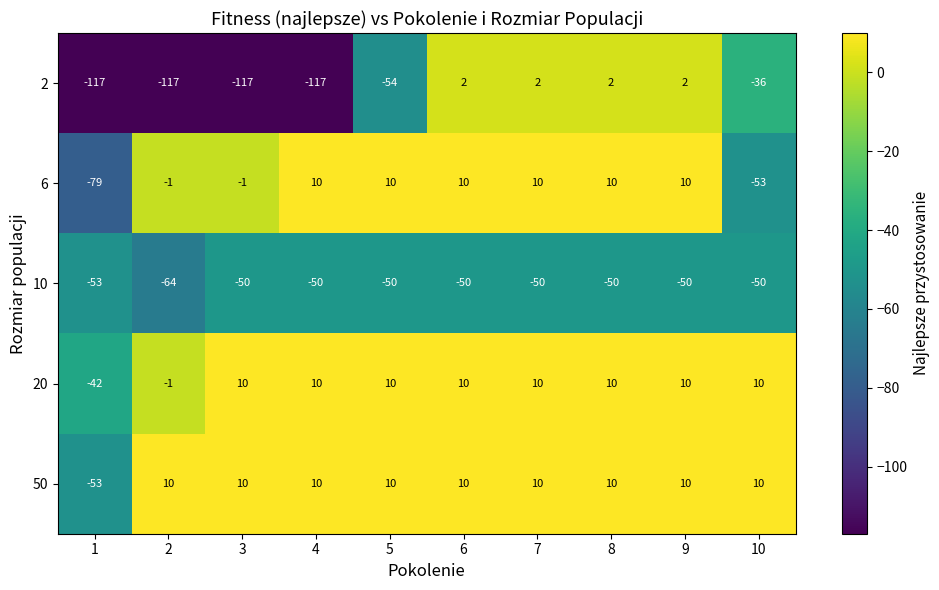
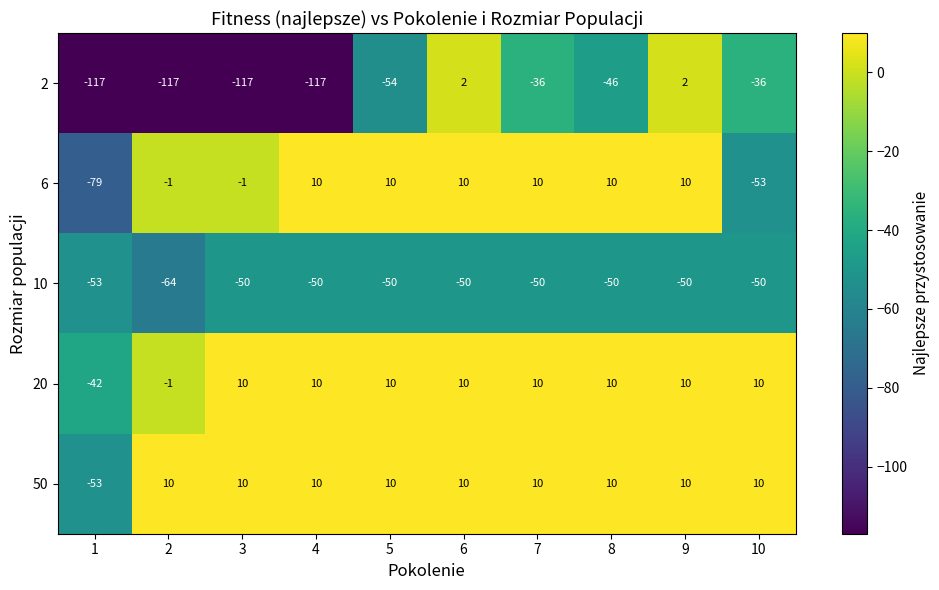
  {
    "2": {
      "1": -117,
      "2": -117,
      "3": -117,
      "4": -117,
      "5": -54,
      "6": 2,
-     "7": 2,
-     "8": 2,
+     "7": -36,
+     "8": -46,
      "9": 2,
      "10": -36
    },
    "6": {
      "1": -79,
      "2": -1,
      "3": -1,
      "4": 10,
      "5": 10,
      "6": 10,
      "7": 10,
      "8": 10,
      "9": 10,
      "10": -53
    },
    "10": {
      "1": -53,
      "2": -64,
      "3": -50,
      "4": -50,
      "5": -50,
      "6": -50,
      "7": -50,
      "8": -50,
      "9": -50,
      "10": -50
    },
    "20": {
      "1": -42,
      "2": -1,
      "3": 10,
      "4": 10,
      "5": 10,
      "6": 10,
      "7": 10,
      "8": 10,
      "9": 10,
      "10": 10
    },
    "50": {
      "1": -53,
      "2": 10,
      "3": 10,
      "4": 10,
      "5": 10,
      "6": 10,
      "7": 10,
      "8": 10,
      "9": 10,
      "10": 10
    }
  }
